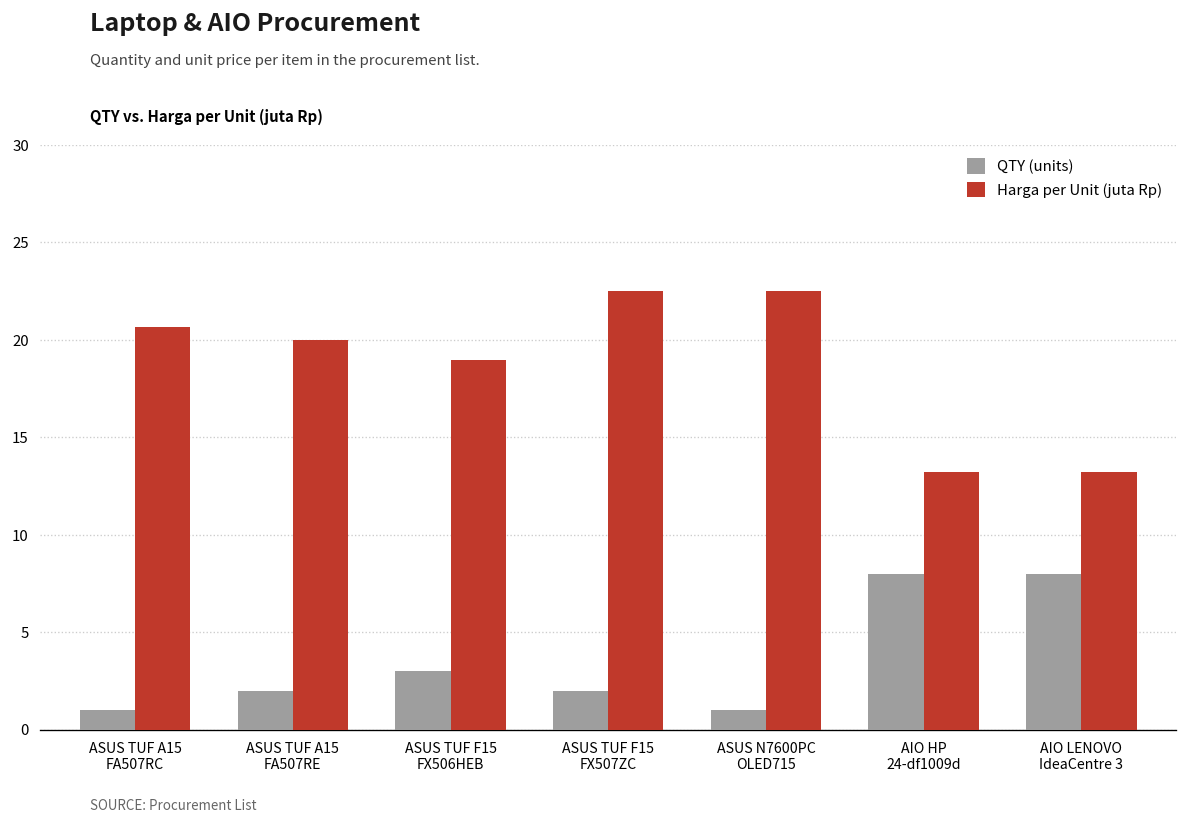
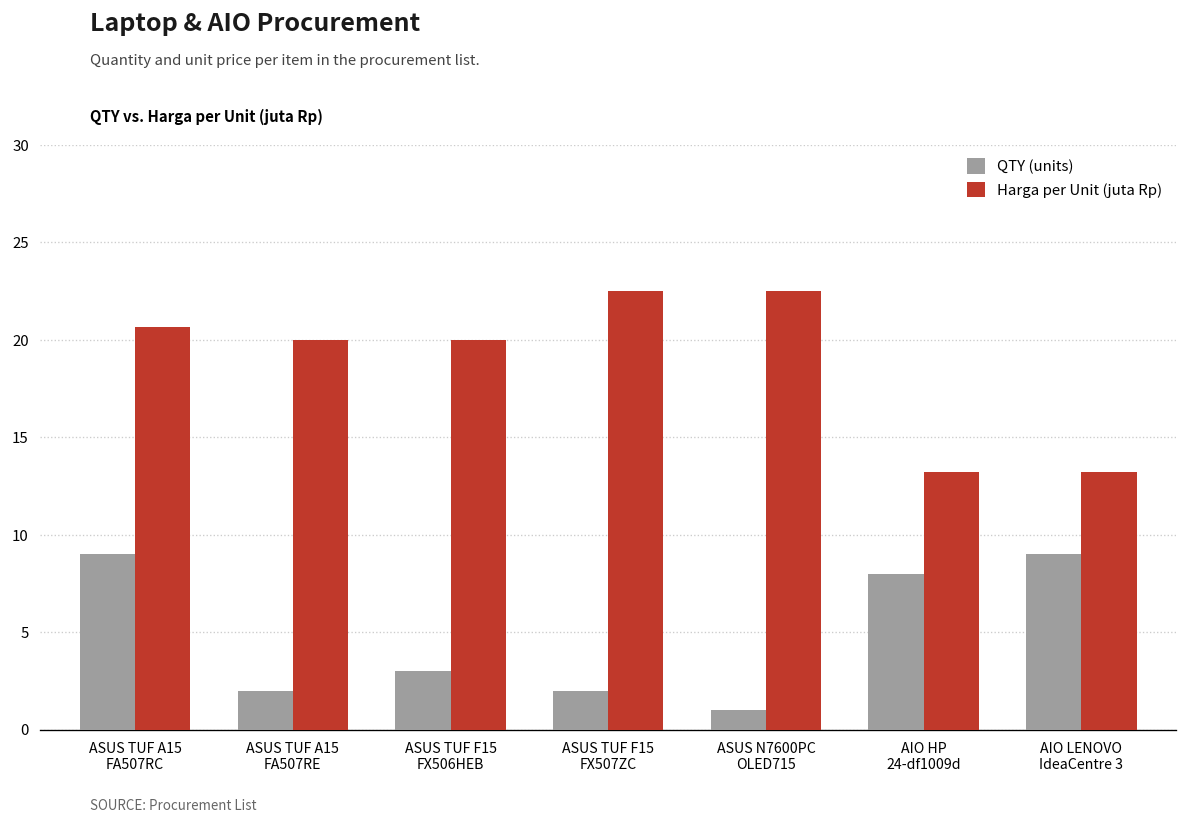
  {
    "QTY (units)": {
-     "ASUS TUF A15 FA507RC": 1,
+     "ASUS TUF A15 FA507RC": 9,
      "ASUS TUF A15 FA507RE": 2,
      "ASUS TUF F15 FX506HEB": 3,
      "ASUS TUF F15 FX507ZC": 2,
      "ASUS N7600PC OLED715": 1,
      "AIO HP 24-df1009d": 8,
-     "AIO LENOVO IdeaCentre 3": 8
+     "AIO LENOVO IdeaCentre 3": 9
    },
    "Harga per Unit (juta Rp)": {
      "ASUS TUF A15 FA507RC": 20.7,
      "ASUS TUF A15 FA507RE": 20.0,
-     "ASUS TUF F15 FX506HEB": 19.0,
+     "ASUS TUF F15 FX506HEB": 20.0,
      "ASUS TUF F15 FX507ZC": 22.5,
      "ASUS N7600PC OLED715": 22.5,
      "AIO HP 24-df1009d": 13.2,
      "AIO LENOVO IdeaCentre 3": 13.2
    }
  }
